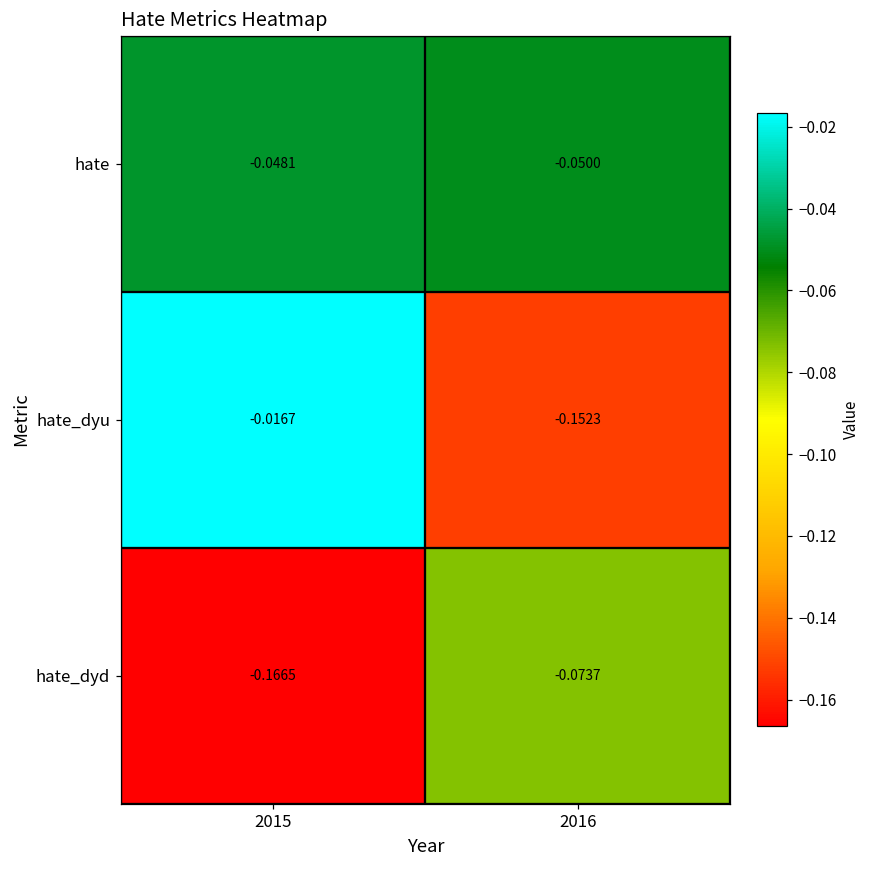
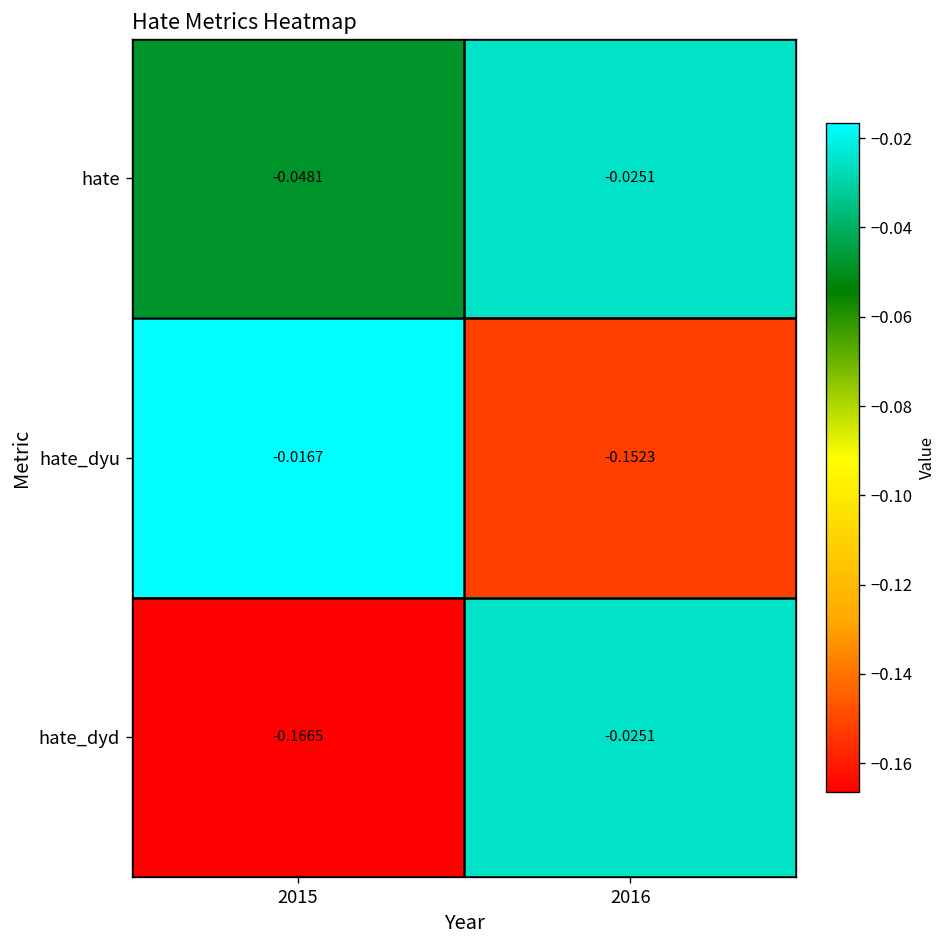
  {
    "hate": {
      "2015": -0.0481,
-     "2016": -0.0500
+     "2016": -0.0251
    },
    "hate_dyu": {
      "2015": -0.0167,
      "2016": -0.1523
    },
    "hate_dyd": {
      "2015": -0.1665,
-     "2016": -0.0737
+     "2016": -0.0251
    }
  }
